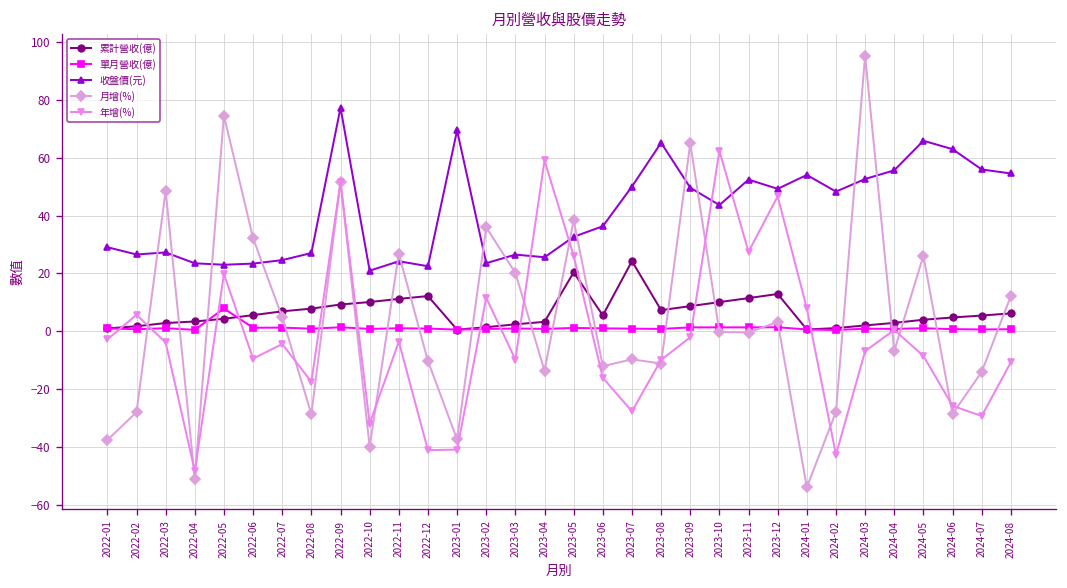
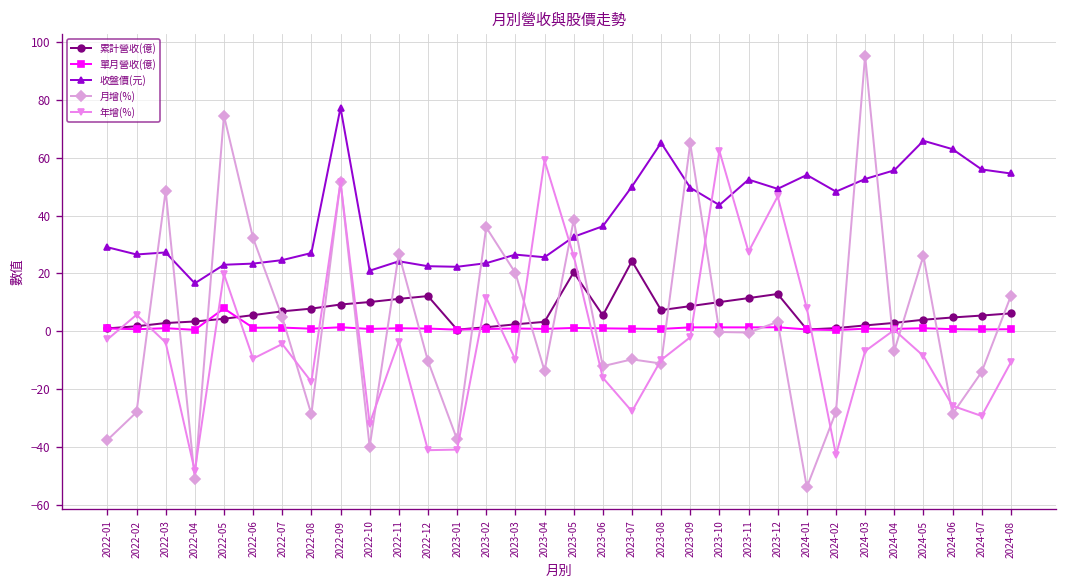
  {
    "累計營收(億)": {
      "2022-03": 3,
      "2022-04": 3,
      "2022-05": 4,
      "2022-06": 6,
      "2022-07": 7,
      "2022-08": 8,
      "2022-09": 9,
      "2022-10": 10,
      "2022-11": 11,
      "2022-12": 12,
      "2023-03": 2,
      "2023-04": 3,
      "2023-05": 20,
      "2023-06": 6,
      "2023-07": 24,
      "2023-08": 7,
      "2023-09": 9,
      "2023-10": 10,
      "2023-11": 11,
      "2023-12": 13,
      "2024-03": 2,
      "2024-04": 3,
      "2024-05": 4,
      "2024-06": 5,
      "2024-07": 5,
      "2024-08": 6
    },
    "單月營收(億)": {
      "2022-03": 1,
      "2022-04": 1,
      "2022-05": 8,
      "2022-06": 1,
      "2022-07": 1,
      "2022-08": 1,
      "2022-09": 1,
      "2022-10": 1,
      "2022-11": 1,
      "2022-12": 1,
      "2023-03": 1,
      "2023-04": 1,
      "2023-05": 1,
      "2023-06": 1,
      "2023-07": 1,
      "2023-08": 1,
      "2023-09": 1,
      "2023-10": 1,
      "2023-11": 1,
      "2023-12": 1,
      "2024-03": 1,
      "2024-05": 1,
      "2024-06": 1,
      "2024-07": 1,
      "2024-08": 1
    },
    "收盤價(元)": {
      "2022-01": 29,
      "2022-02": 27,
      "2022-03": 27,
-     "2022-04": 24,
+     "2022-04": 17,
      "2022-05": 23,
      "2022-06": 23,
      "2022-07": 25,
      "2022-08": 27,
      "2022-09": 77,
      "2022-10": 21,
      "2022-11": 24,
      "2022-12": 23,
-     "2023-01": 69,
+     "2023-01": 22,
      "2023-02": 24,
      "2023-03": 27,
      "2023-04": 26,
      "2023-05": 33,
      "2023-06": 36,
      "2023-07": 50,
      "2023-08": 65,
      "2023-09": 50,
      "2023-10": 44,
      "2023-11": 52,
      "2023-12": 49,
      "2024-01": 54,
      "2024-02": 48,
      "2024-03": 53,
      "2024-04": 56,
      "2024-05": 66,
      "2024-06": 63,
      "2024-07": 56,
      "2024-08": 55
    }
  }
